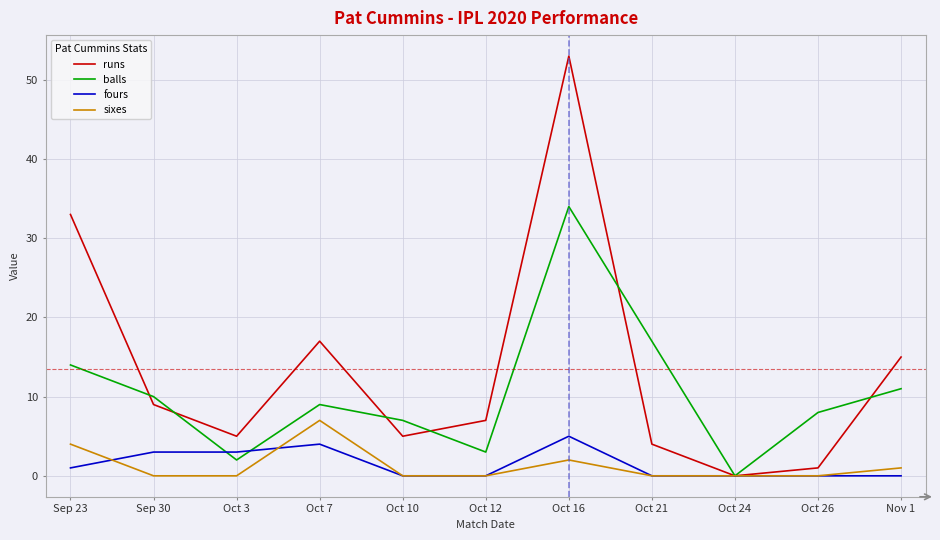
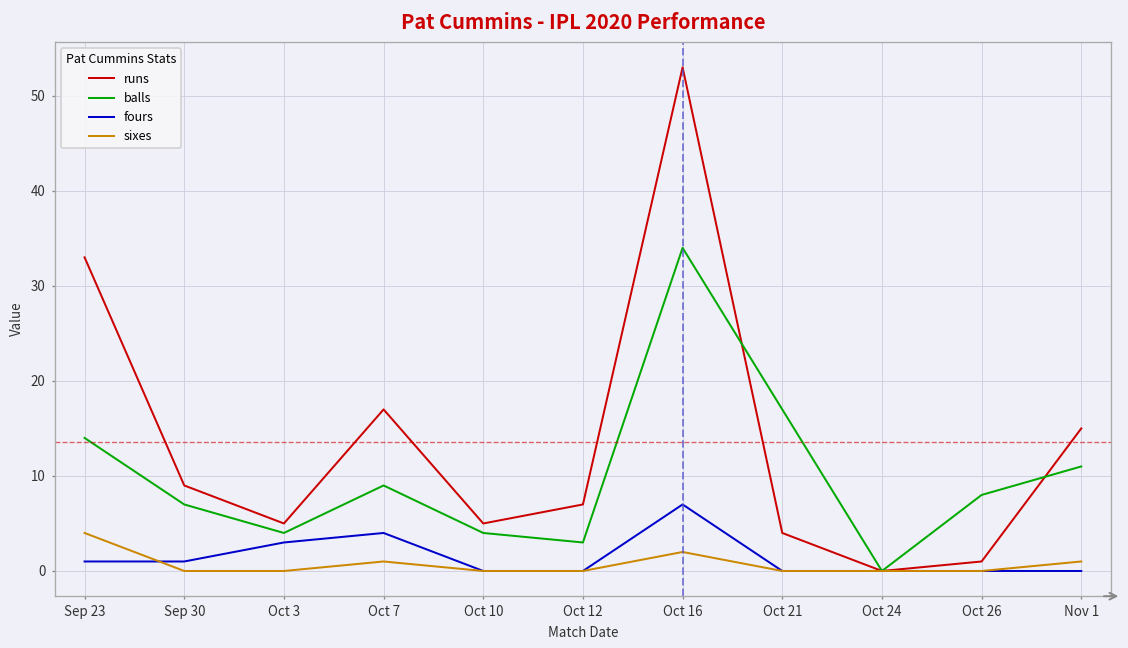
  {
    "runs": {
      "Sep 23": 33,
      "Sep 30": 9,
      "Oct 3": 5,
      "Oct 7": 17,
      "Oct 10": 5,
      "Oct 12": 7,
      "Oct 16": 53,
      "Oct 21": 4,
      "Oct 26": 1,
      "Nov 1": 15
    },
    "balls": {
      "Sep 23": 14,
-     "Sep 30": 10,
-     "Oct 3": 2,
+     "Sep 30": 7,
+     "Oct 3": 4,
      "Oct 7": 9,
-     "Oct 10": 7,
+     "Oct 10": 4,
      "Oct 12": 3,
      "Oct 16": 34,
      "Oct 21": 17,
      "Oct 26": 8,
      "Nov 1": 11
    },
    "fours": {
      "Sep 23": 1,
-     "Sep 30": 3,
+     "Sep 30": 1,
      "Oct 3": 3,
      "Oct 7": 4,
-     "Oct 16": 5,
+     "Oct 16": 7,
      "Nov 1": 0
    },
    "sixes": {
      "Sep 23": 4,
      "Sep 30": 0,
      "Oct 3": 0,
-     "Oct 7": 7,
+     "Oct 7": 1,
      "Oct 16": 2,
      "Nov 1": 1
    }
  }
